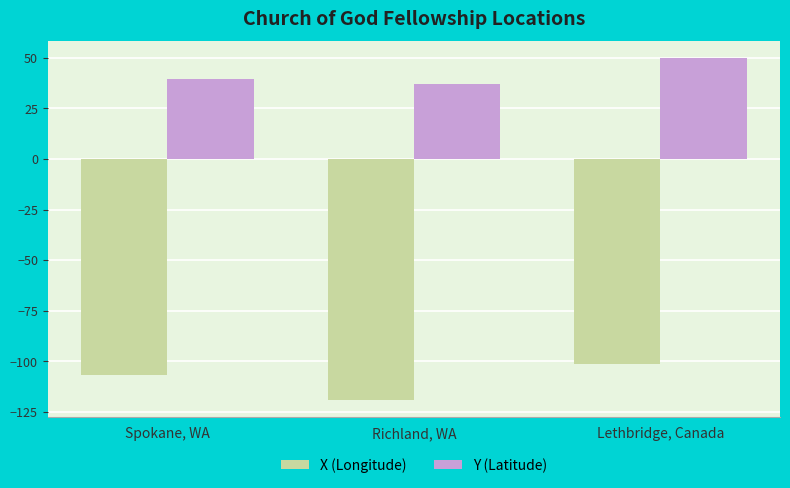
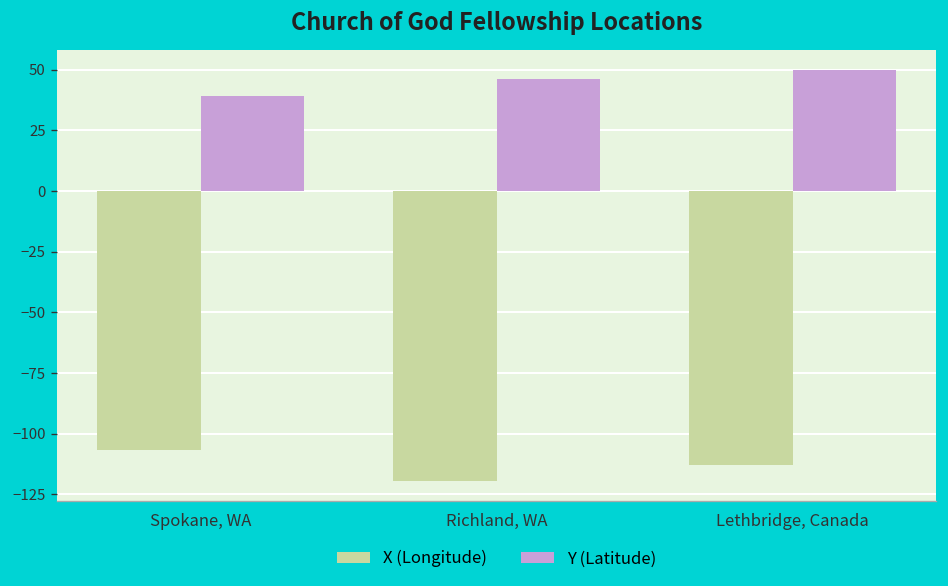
  {
    "X (Longitude)": {
      "Spokane, WA": -107,
      "Richland, WA": -119,
-     "Lethbridge, Canada": -101
+     "Lethbridge, Canada": -113
    },
    "Y (Latitude)": {
      "Spokane, WA": 39,
-     "Richland, WA": 37,
+     "Richland, WA": 46,
      "Lethbridge, Canada": 50
    }
  }
